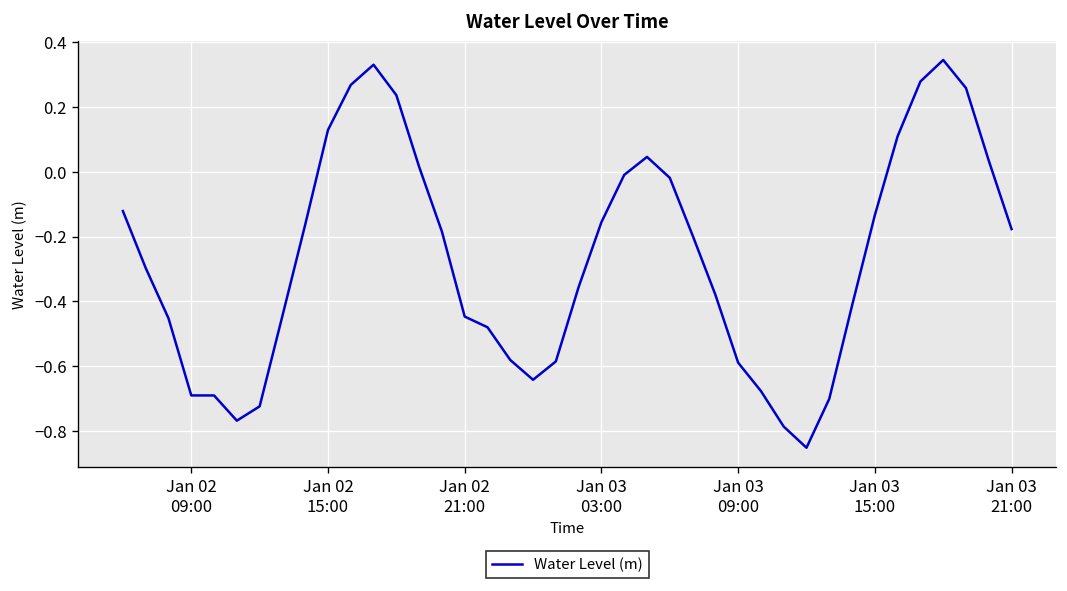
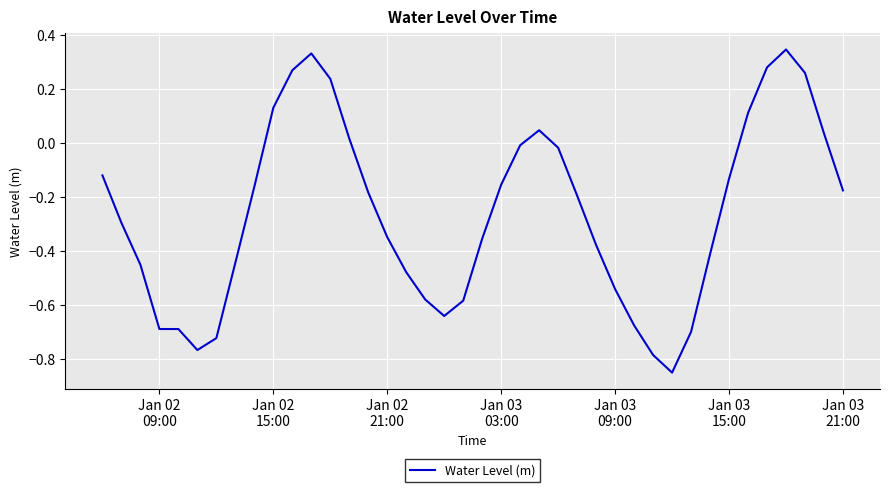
  {
    "Jan 02 09:00": -0.69,
    "Jan 02 15:00": 0.13,
-   "Jan 02 21:00": -0.45,
+   "Jan 02 21:00": -0.35,
    "Jan 03 03:00": -0.16,
-   "Jan 03 09:00": -0.59,
+   "Jan 03 09:00": -0.54,
    "Jan 03 15:00": -0.13,
    "Jan 03 21:00": -0.18
  }
